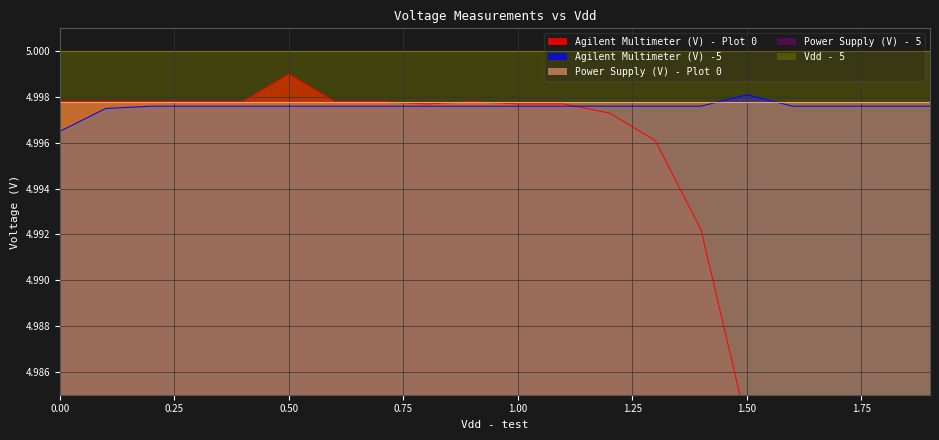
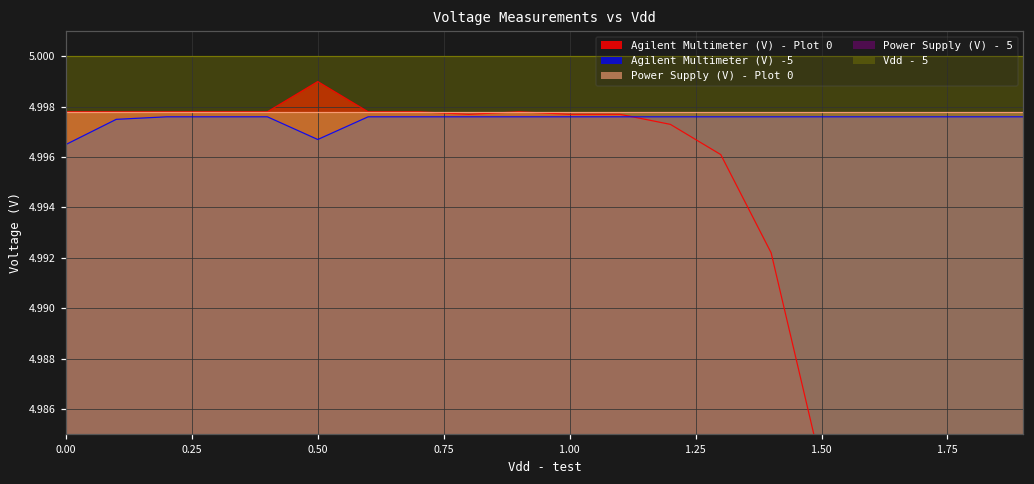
  {
    "Agilent Multimeter (V) - Plot 0": {
      "0.50": 4.9990
    },
    "Agilent Multimeter (V) -5": {
      "0.00": 4.9965,
-     "0.50": 4.9976,
-     "1.50": 4.9981
+     "0.50": 4.9967,
+     "1.50": 4.9976
    },
    "Power Supply (V) - Plot 0": {
      "0.50": 4.9978,
      "1.50": 4.9978
    },
    "Vdd - 5": {
      "0.00": 5.0000,
      "0.50": 5.0000,
      "1.00": 5.0000
    }
  }
